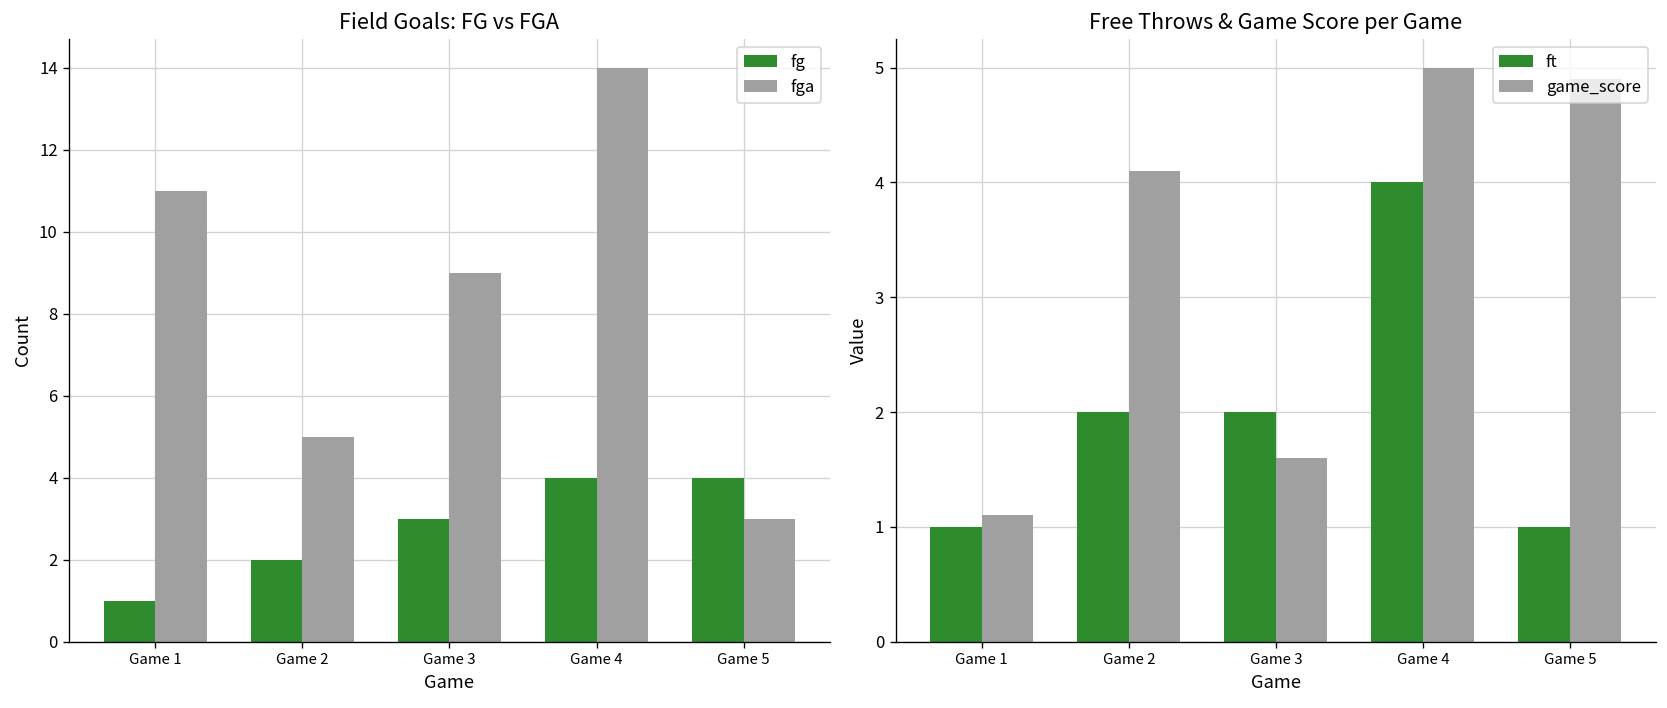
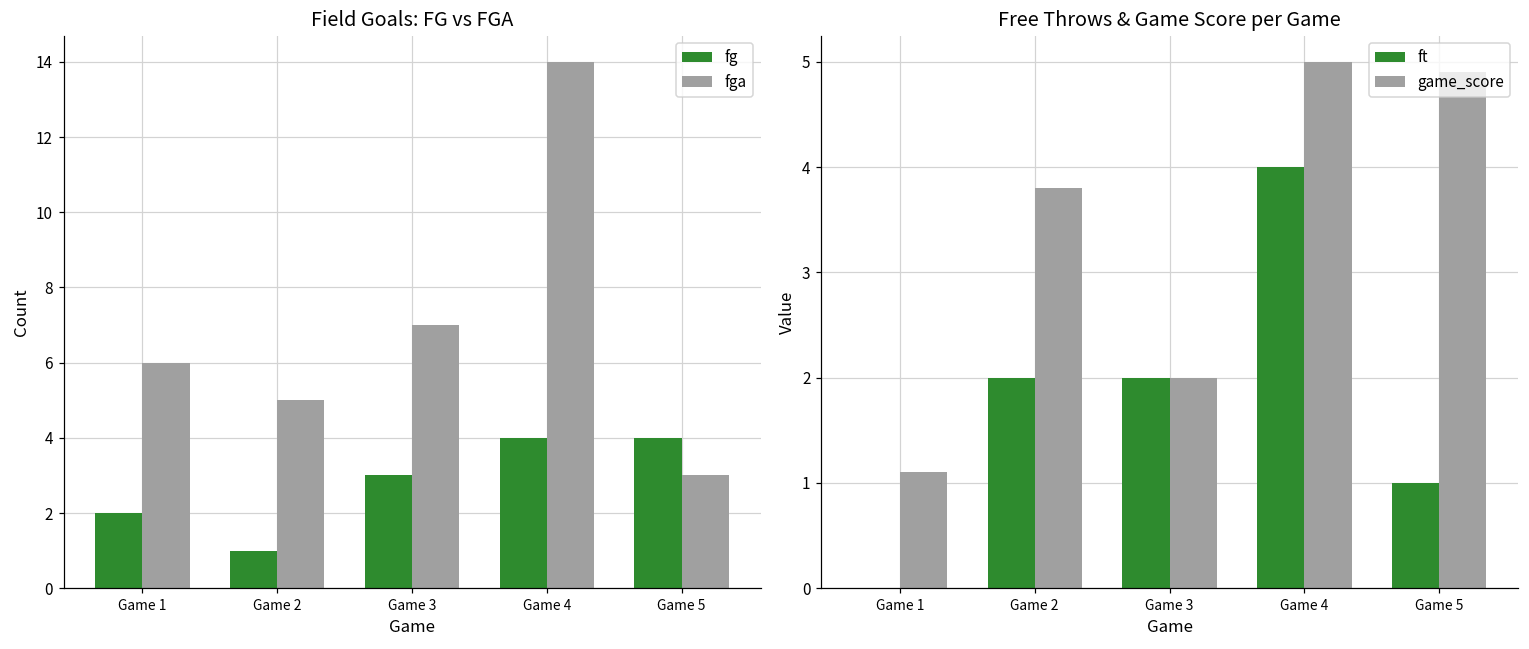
  {
    "Field Goals: FG vs FGA": {
      "fg": {
-       "Game 1": 1,
-       "Game 2": 2,
+       "Game 1": 2,
+       "Game 2": 1,
        "Game 3": 3,
        "Game 4": 4,
        "Game 5": 4
      },
      "fga": {
-       "Game 1": 11,
+       "Game 1": 6,
        "Game 2": 5,
-       "Game 3": 9,
+       "Game 3": 7,
        "Game 4": 14,
        "Game 5": 3
      }
    },
    "Free Throws & Game Score per Game": {
      "ft": {
-       "Game 1": 1,
+       "Game 1": 0,
        "Game 2": 2,
        "Game 3": 2,
        "Game 4": 4,
        "Game 5": 1
      },
      "game_score": {
        "Game 1": 1.1,
-       "Game 2": 4.1,
-       "Game 3": 1.6,
+       "Game 2": 3.8,
+       "Game 3": 2.0,
        "Game 4": 5.0
      }
    }
  }
